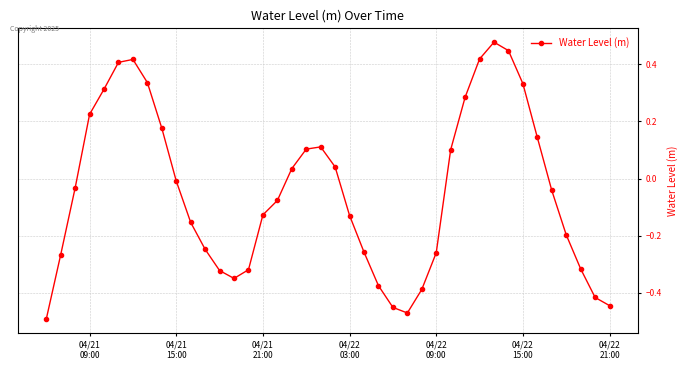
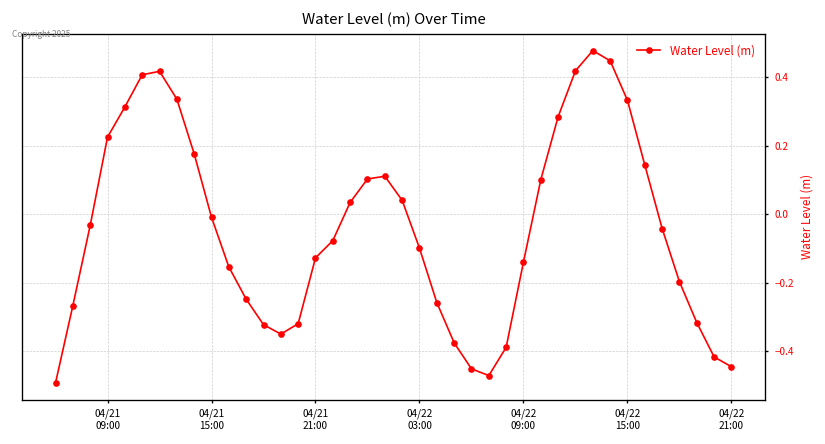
  {
    "04/21 09:00": 0.22,
    "04/21 15:00": -0.01,
    "04/21 21:00": -0.13,
-   "04/22 03:00": -0.13,
-   "04/22 09:00": -0.26,
+   "04/22 03:00": -0.10,
+   "04/22 09:00": -0.14,
    "04/22 15:00": 0.33,
    "04/22 21:00": -0.44
  }
